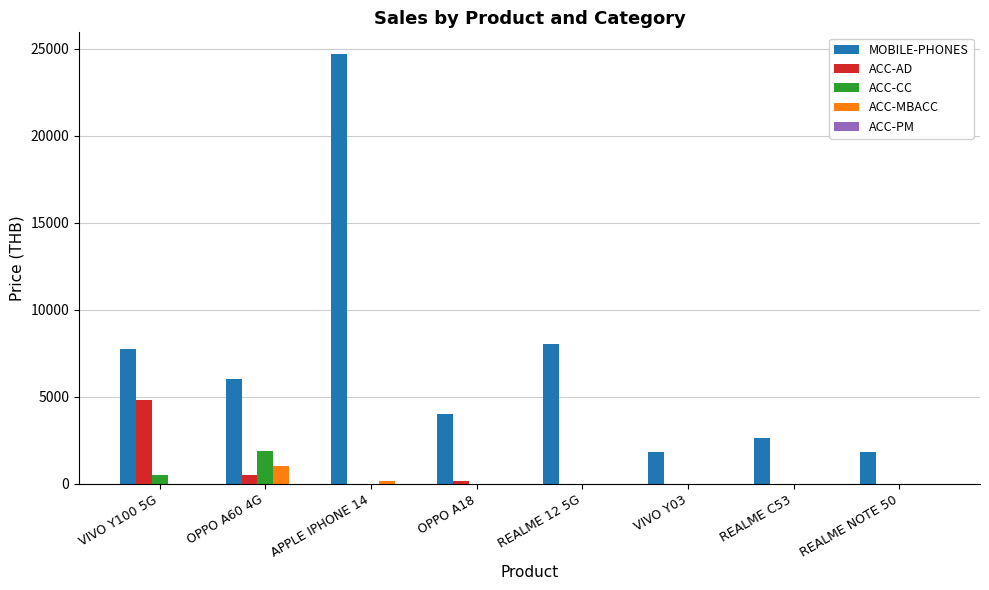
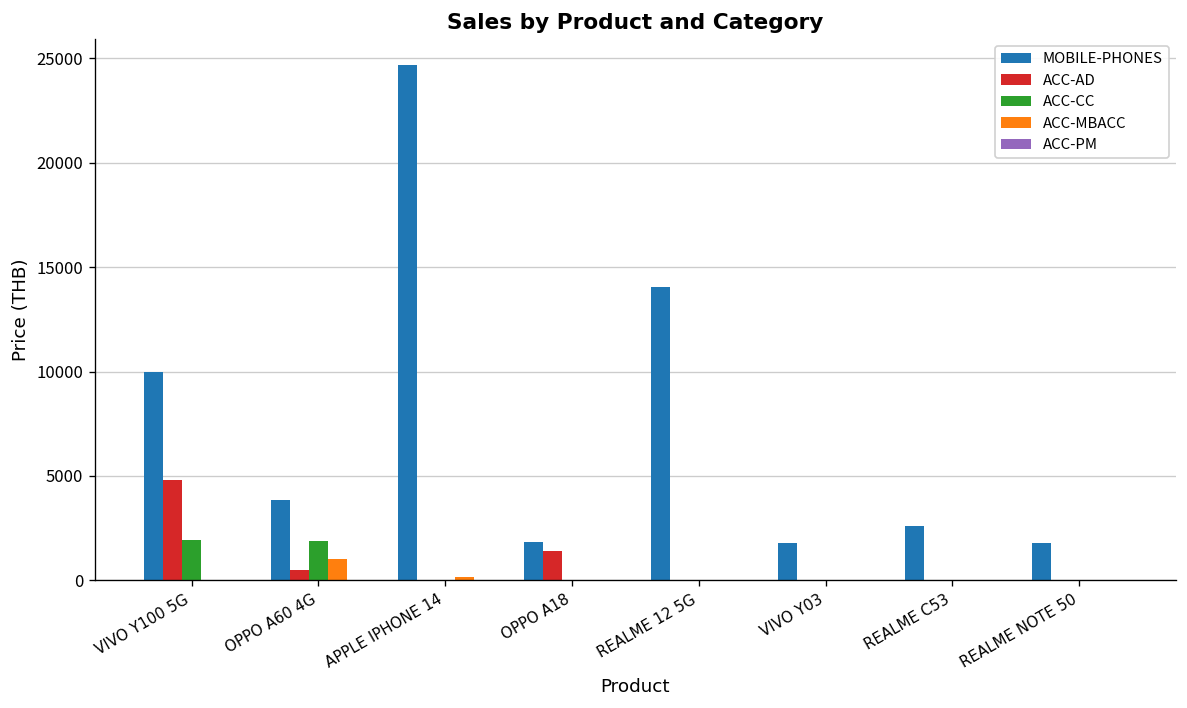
  {
    "MOBILE-PHONES": {
-     "VIVO Y100 5G": 7700,
-     "OPPO A60 4G": 6000,
+     "VIVO Y100 5G": 10000,
+     "OPPO A60 4G": 3800,
      "APPLE IPHONE 14": 24700,
-     "OPPO A18": 4000,
-     "REALME 12 5G": 8000,
+     "OPPO A18": 1800,
+     "REALME 12 5G": 14100,
      "VIVO Y03": 1800,
      "REALME C53": 2600,
      "REALME NOTE 50": 1800
    },
    "ACC-AD": {
      "VIVO Y100 5G": 4800,
      "OPPO A60 4G": 500,
      "APPLE IPHONE 14": 0,
-     "OPPO A18": 200,
+     "OPPO A18": 1400,
      "REALME 12 5G": 0,
      "VIVO Y03": 0,
      "REALME C53": 0,
      "REALME NOTE 50": 0
    },
    "ACC-CC": {
-     "VIVO Y100 5G": 500,
+     "VIVO Y100 5G": 2000,
      "OPPO A60 4G": 1900,
      "APPLE IPHONE 14": 0,
      "OPPO A18": 0,
      "REALME 12 5G": 0,
      "VIVO Y03": 0,
      "REALME C53": 0,
      "REALME NOTE 50": 0
    },
    "ACC-MBACC": {
      "VIVO Y100 5G": 0,
      "OPPO A60 4G": 1000,
      "APPLE IPHONE 14": 200,
      "OPPO A18": 0,
      "REALME 12 5G": 0,
      "VIVO Y03": 0,
      "REALME C53": 0,
      "REALME NOTE 50": 0
    },
    "ACC-PM": {
      "VIVO Y100 5G": 0,
      "OPPO A60 4G": 0,
      "APPLE IPHONE 14": 0,
      "OPPO A18": 0,
      "REALME 12 5G": 0,
      "VIVO Y03": 0,
      "REALME C53": 0,
      "REALME NOTE 50": 0
    }
  }
